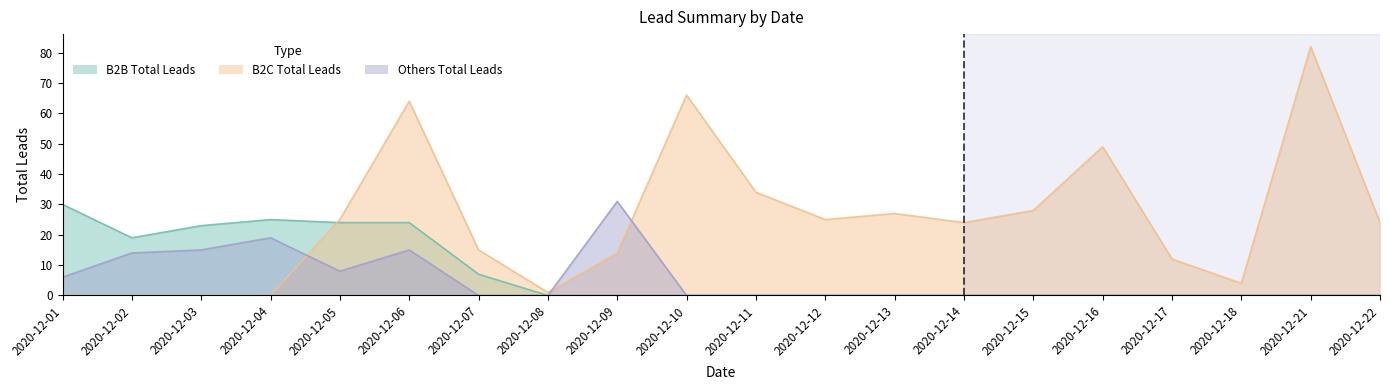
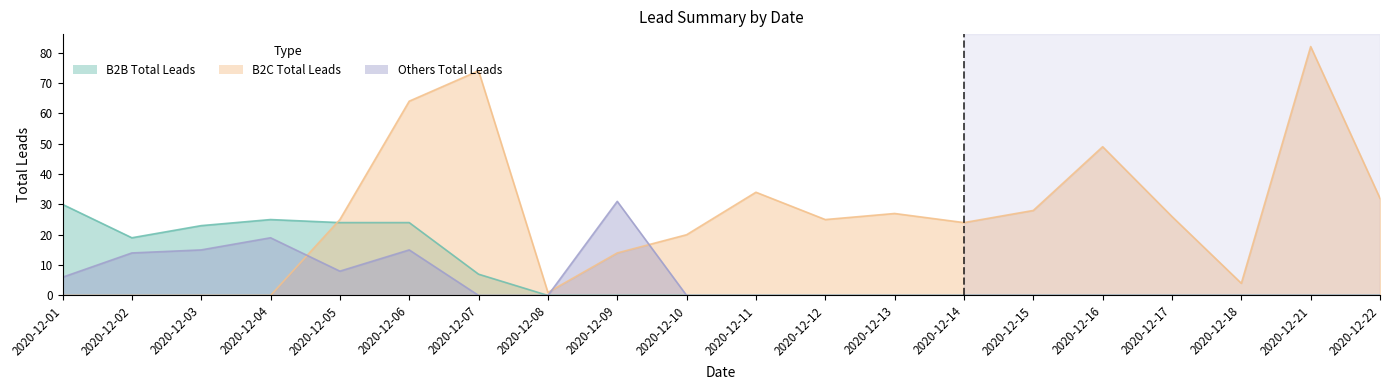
  {
    "B2C Total Leads": {
      "2020-12-01": 0,
      "2020-12-02": 0,
      "2020-12-03": 0,
      "2020-12-04": 0,
      "2020-12-05": 25,
      "2020-12-06": 64,
-     "2020-12-07": 15,
+     "2020-12-07": 74,
      "2020-12-08": 1,
      "2020-12-09": 14,
-     "2020-12-10": 66,
+     "2020-12-10": 20,
      "2020-12-11": 34,
      "2020-12-12": 25,
      "2020-12-13": 27,
      "2020-12-14": 24,
      "2020-12-15": 28,
      "2020-12-16": 49,
-     "2020-12-17": 12,
+     "2020-12-17": 26,
      "2020-12-18": 4,
      "2020-12-21": 82,
-     "2020-12-22": 24
+     "2020-12-22": 32
    }
  }
